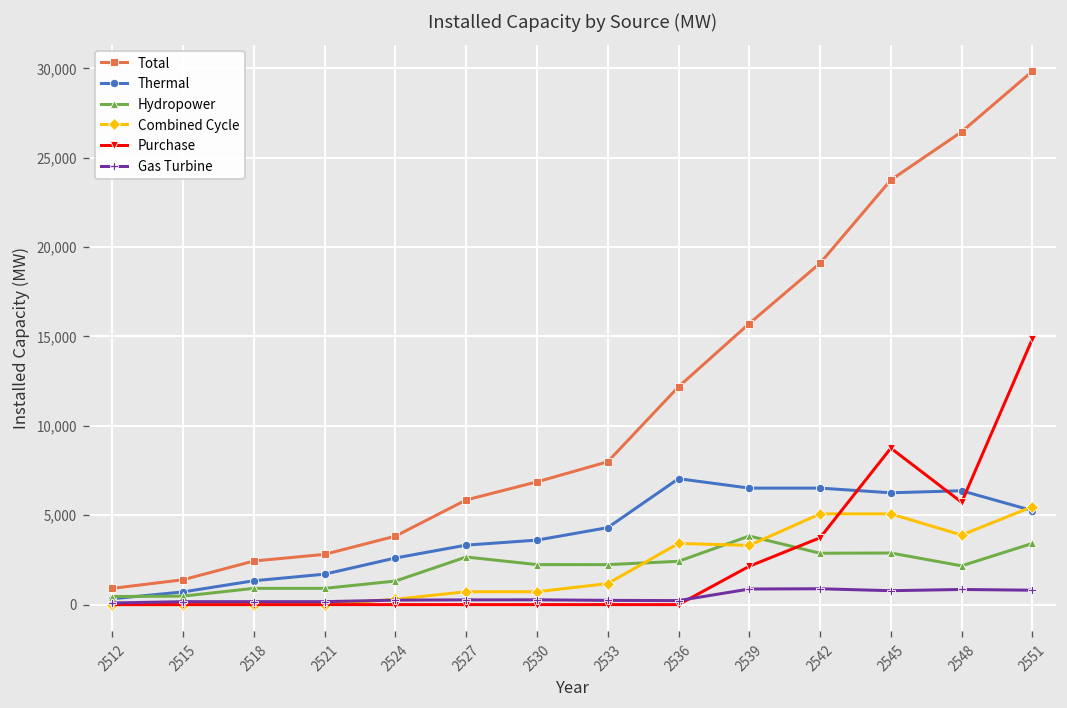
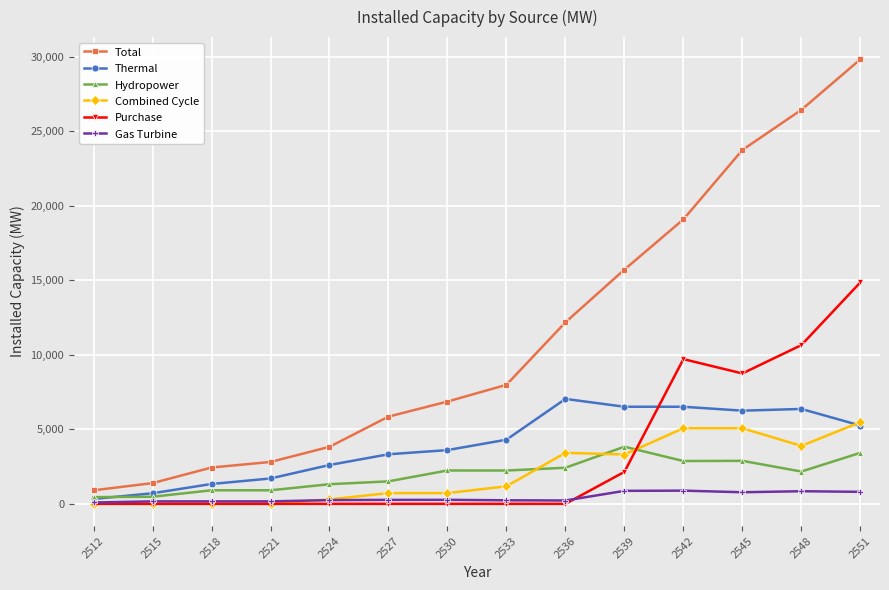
  {
    "Total": {
      "2512": "900",
      "2515": "1,400",
      "2518": "2,400",
      "2521": "2,800",
      "2524": "3,800",
      "2527": "5,900",
      "2530": "6,900",
      "2533": "8,000",
      "2536": "12,200",
      "2539": "15,700",
      "2542": "19,100",
      "2545": "23,800",
      "2548": "26,500",
      "2551": "29,800"
    },
    "Thermal": {
      "2515": "700",
      "2518": "1,300",
      "2521": "1,700",
      "2524": "2,600",
      "2527": "3,300",
      "2530": "3,600",
      "2533": "4,300",
      "2536": "7,000",
      "2539": "6,500",
      "2542": "6,500",
      "2545": "6,300",
      "2548": "6,400",
      "2551": "5,300"
    },
    "Hydropower": {
      "2515": "500",
      "2518": "900",
      "2521": "900",
      "2524": "1,300",
-     "2527": "2,700",
+     "2527": "1,500",
      "2530": "2,200",
      "2533": "2,200",
      "2536": "2,400",
      "2539": "3,800",
      "2542": "2,900",
      "2545": "2,900",
      "2548": "2,200",
      "2551": "3,400"
    },
    "Combined Cycle": {
      "2527": "700",
      "2530": "700",
      "2533": "1,200",
      "2536": "3,400",
      "2539": "3,300",
      "2542": "5,100",
      "2545": "5,100",
      "2548": "3,900",
      "2551": "5,500"
    },
    "Purchase": {
      "2524": "0",
      "2527": "0",
      "2530": "0",
      "2533": "0",
      "2536": "0",
      "2539": "2,100",
-     "2542": "3,700",
+     "2542": "9,700",
      "2545": "8,800",
-     "2548": "5,700",
+     "2548": "10,700",
      "2551": "14,900"
    },
    "Gas Turbine": {
      "2527": "300",
      "2530": "300",
      "2533": "200",
      "2536": "200",
      "2539": "900",
      "2542": "900",
      "2545": "800",
      "2548": "800",
      "2551": "800"
    }
  }
